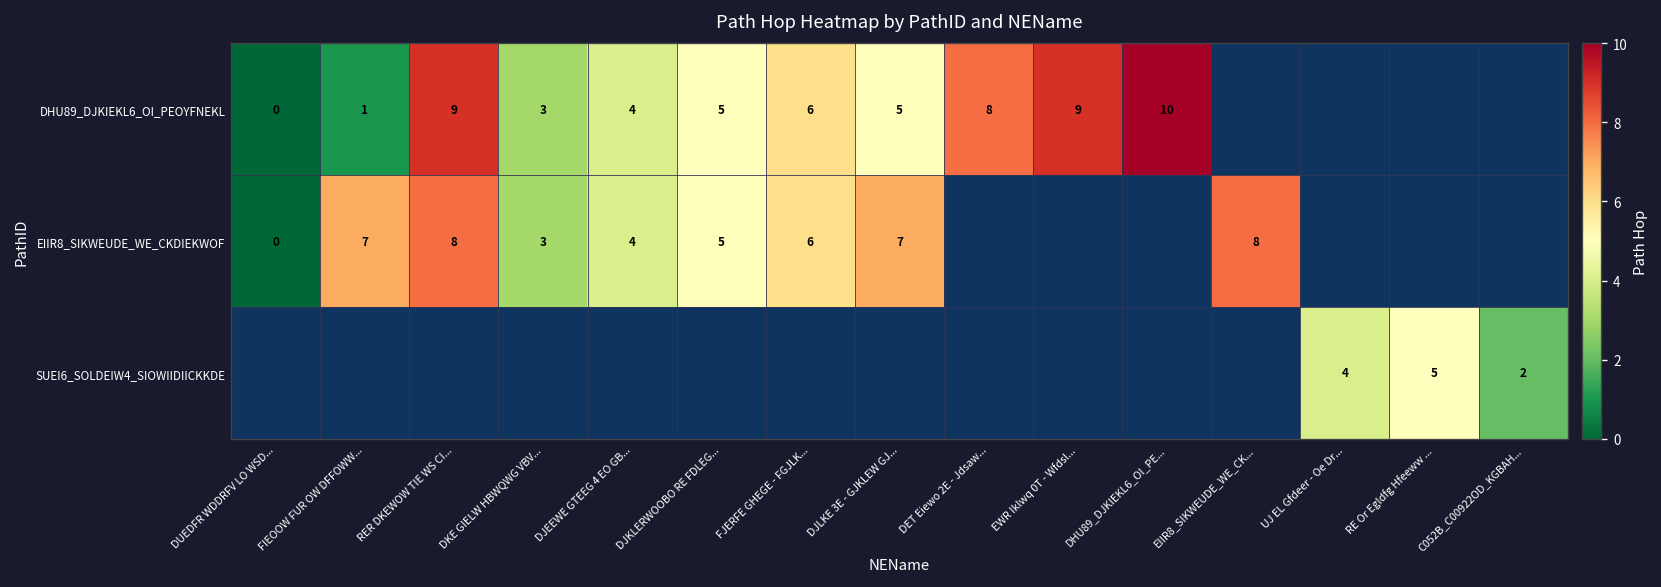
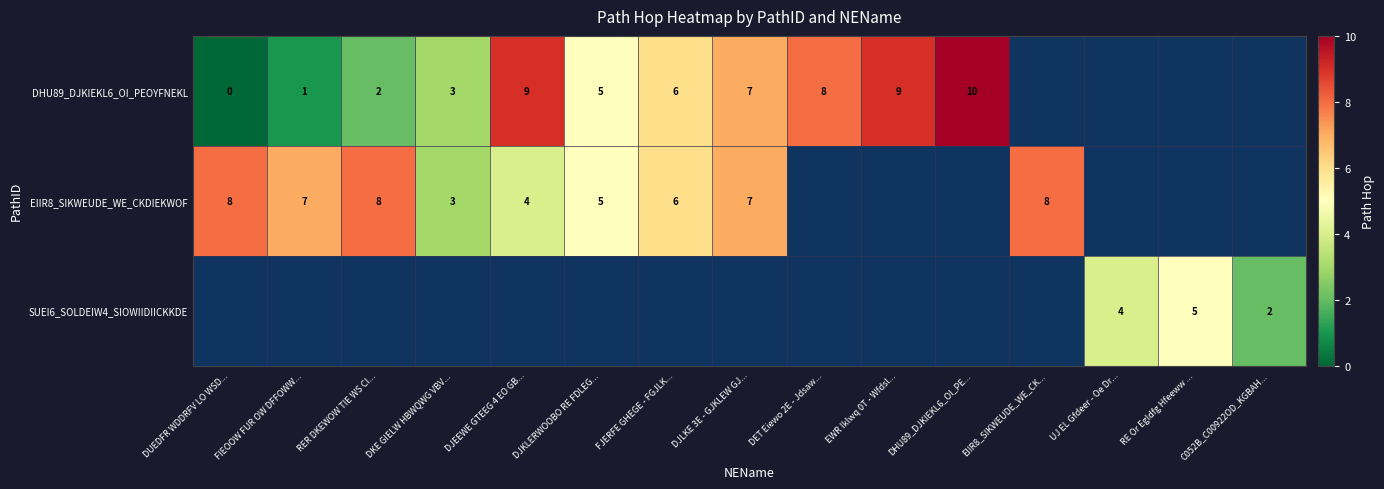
  {
    "DHU89_DJKIEKL6_OI_PEOYFNEKL": {
      "DUEDFR WDDRFV LO WSD...": 0,
      "FIEOOW FUR OW DFFOWW...": 1,
-     "RER DKEWOW TIE WS CI...": 9,
+     "RER DKEWOW TIE WS CI...": 2,
      "DKE GIELW HBWQWG VBV...": 3,
-     "DJEEWE GTEEG 4 EO GB...": 4,
+     "DJEEWE GTEEG 4 EO GB...": 9,
      "DJKLERWOOBO RE FDLEG...": 5,
      "FJERFE GHEGE - FGJLK...": 6,
-     "DJLKE 3E - GJKLEW GJ...": 5,
+     "DJLKE 3E - GJKLEW GJ...": 7,
      "DET Eiewo 2E - Jdsaw...": 8,
      "EWR Iklwq 0T - Wfdsl...": 9,
      "DHU89_DJKIEKL6_OI_PE...": 10
    },
    "EIIR8_SIKWEUDE_WE_CKDIEKWOF": {
-     "DUEDFR WDDRFV LO WSD...": 0,
+     "DUEDFR WDDRFV LO WSD...": 8,
      "FIEOOW FUR OW DFFOWW...": 7,
      "RER DKEWOW TIE WS CI...": 8,
      "DKE GIELW HBWQWG VBV...": 3,
      "DJEEWE GTEEG 4 EO GB...": 4,
      "DJKLERWOOBO RE FDLEG...": 5,
      "FJERFE GHEGE - FGJLK...": 6,
      "DJLKE 3E - GJKLEW GJ...": 7,
      "EIIR8_SIKWEUDE_WE_CK...": 8
    },
    "SUEI6_SOLDEIW4_SIOWIIDIICKKDE": {
      "UJ EL Gfdeer - Oe Dr...": 4,
      "RE Or Egldfg Hfeeww ...": 5,
      "C052B_C00922OD_KGBAH...": 2
    }
  }
